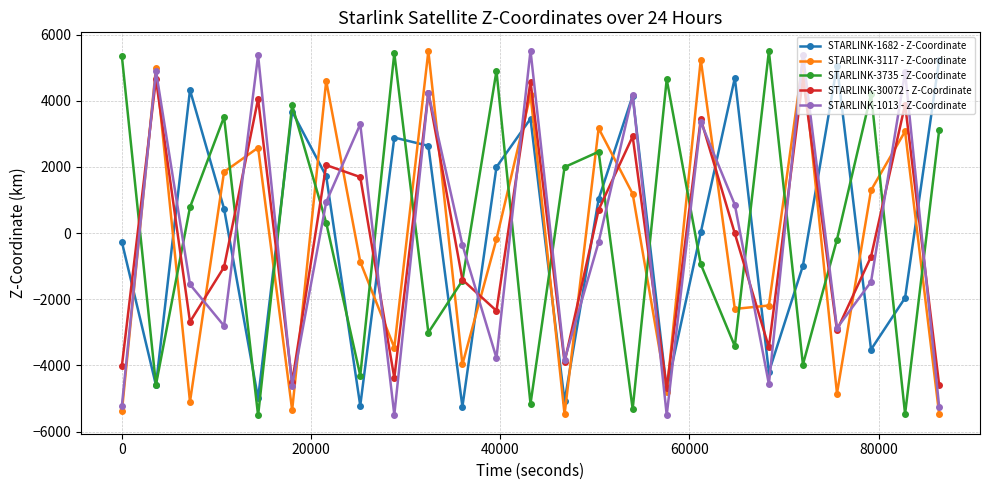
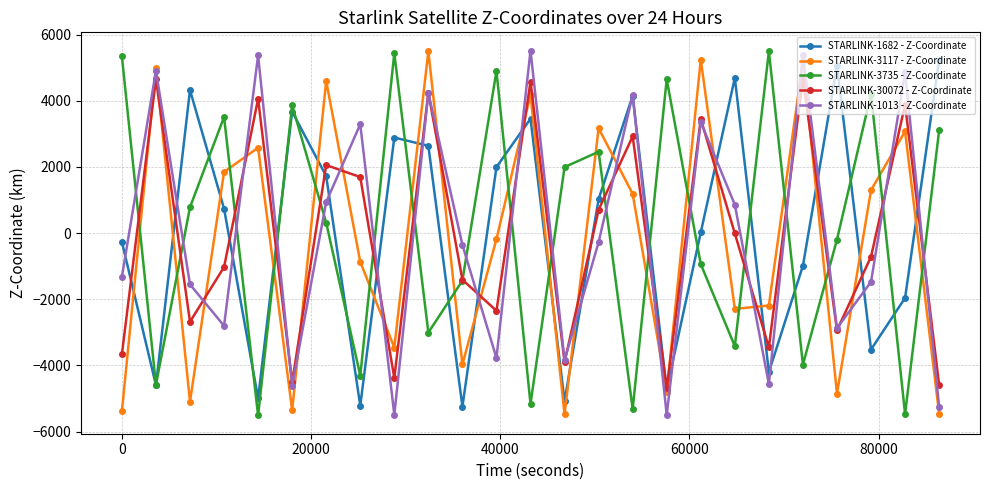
  {
    "STARLINK-1682 - Z-Coordinate": {
      "0": -300
    },
    "STARLINK-3117 - Z-Coordinate": {
      "0": -5400
    },
    "STARLINK-3735 - Z-Coordinate": {
      "0": 5300
    },
    "STARLINK-30072 - Z-Coordinate": {
-     "0": -4000
+     "0": -3700
    },
    "STARLINK-1013 - Z-Coordinate": {
-     "0": -5200
+     "0": -1300
    }
  }
